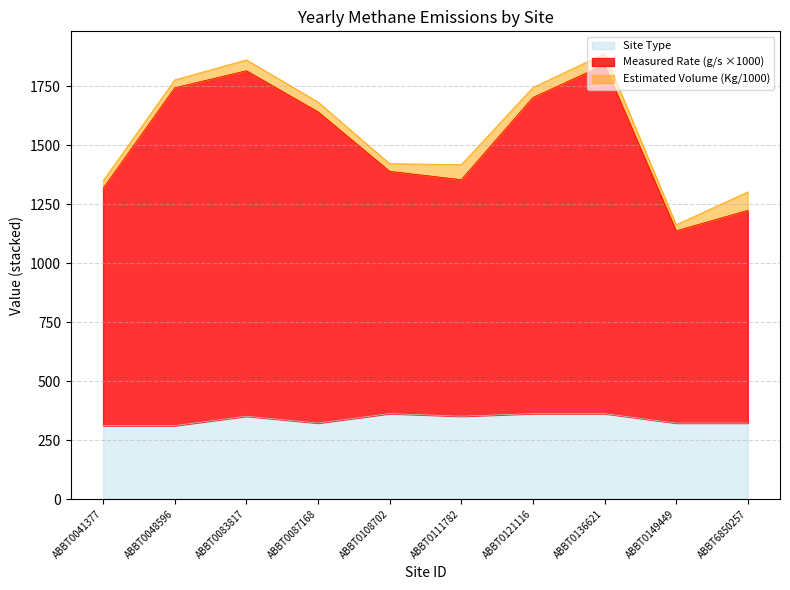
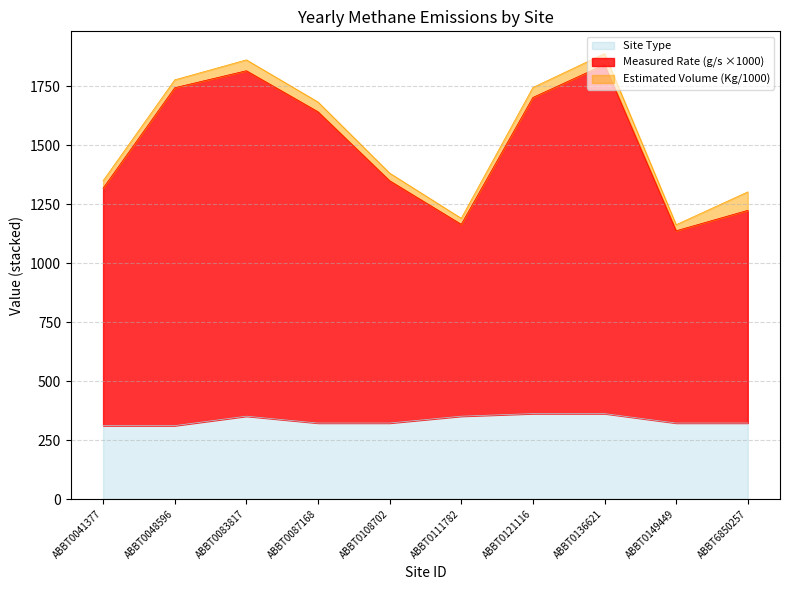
  {
    "Site Type": {
      "ABBT0041377": 310,
      "ABBT0048596": 310,
      "ABBT0083817": 350,
      "ABBT0087168": 320,
-     "ABBT0108702": 360,
+     "ABBT0108702": 320,
      "ABBT0111782": 350,
      "ABBT0121116": 360,
      "ABBT0136621": 360,
      "ABBT0149449": 320,
      "ABBT6850257": 320
    },
    "Measured Rate (g/s ×1000)": {
      "ABBT0041377": 1010,
      "ABBT0048596": 1430,
      "ABBT0083817": 1460,
      "ABBT0087168": 1320,
      "ABBT0108702": 1030,
-     "ABBT0111782": 1000,
+     "ABBT0111782": 810,
      "ABBT0121116": 1340,
      "ABBT0149449": 810,
      "ABBT6850257": 900
    },
    "Estimated Volume (Kg/1000)": {
      "ABBT0041377": 30,
      "ABBT0048596": 30,
      "ABBT0083817": 50,
      "ABBT0087168": 40,
      "ABBT0108702": 30,
-     "ABBT0111782": 60,
+     "ABBT0111782": 30,
      "ABBT0121116": 40,
      "ABBT0149449": 30,
      "ABBT6850257": 80
    }
  }
